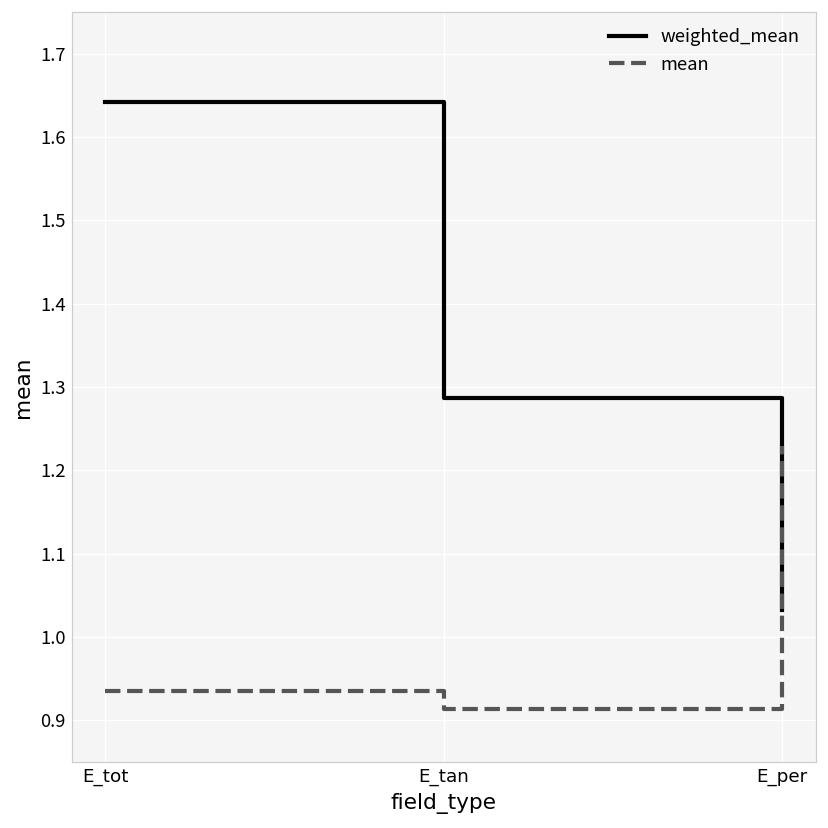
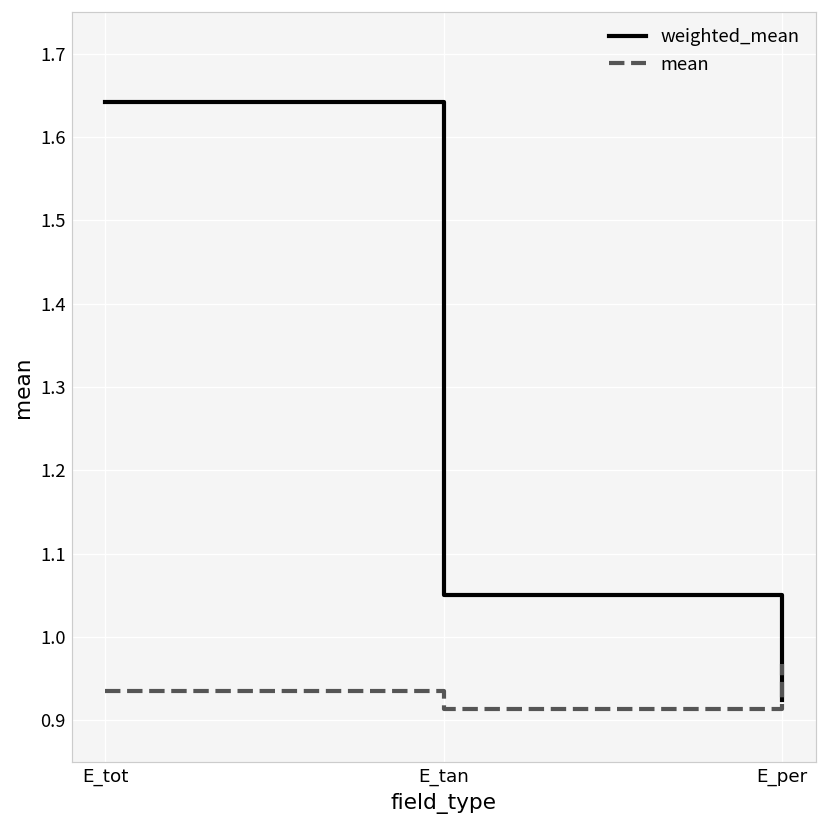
  {
    "weighted_mean": {
      "E_tot": 1.64,
-     "E_tan": 1.29,
-     "E_per": 1.03
+     "E_tan": 1.05,
+     "E_per": 0.92
    },
    "mean": {
      "E_tot": 0.94,
      "E_tan": 0.91,
-     "E_per": 1.23
+     "E_per": 0.97
    }
  }
